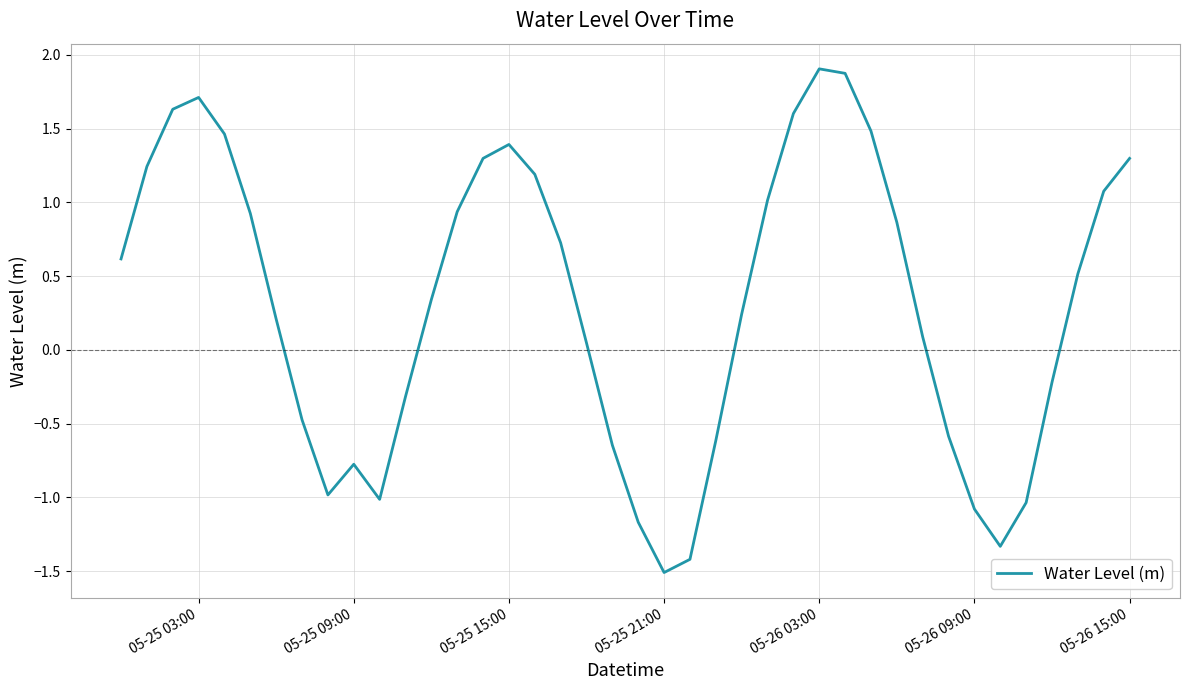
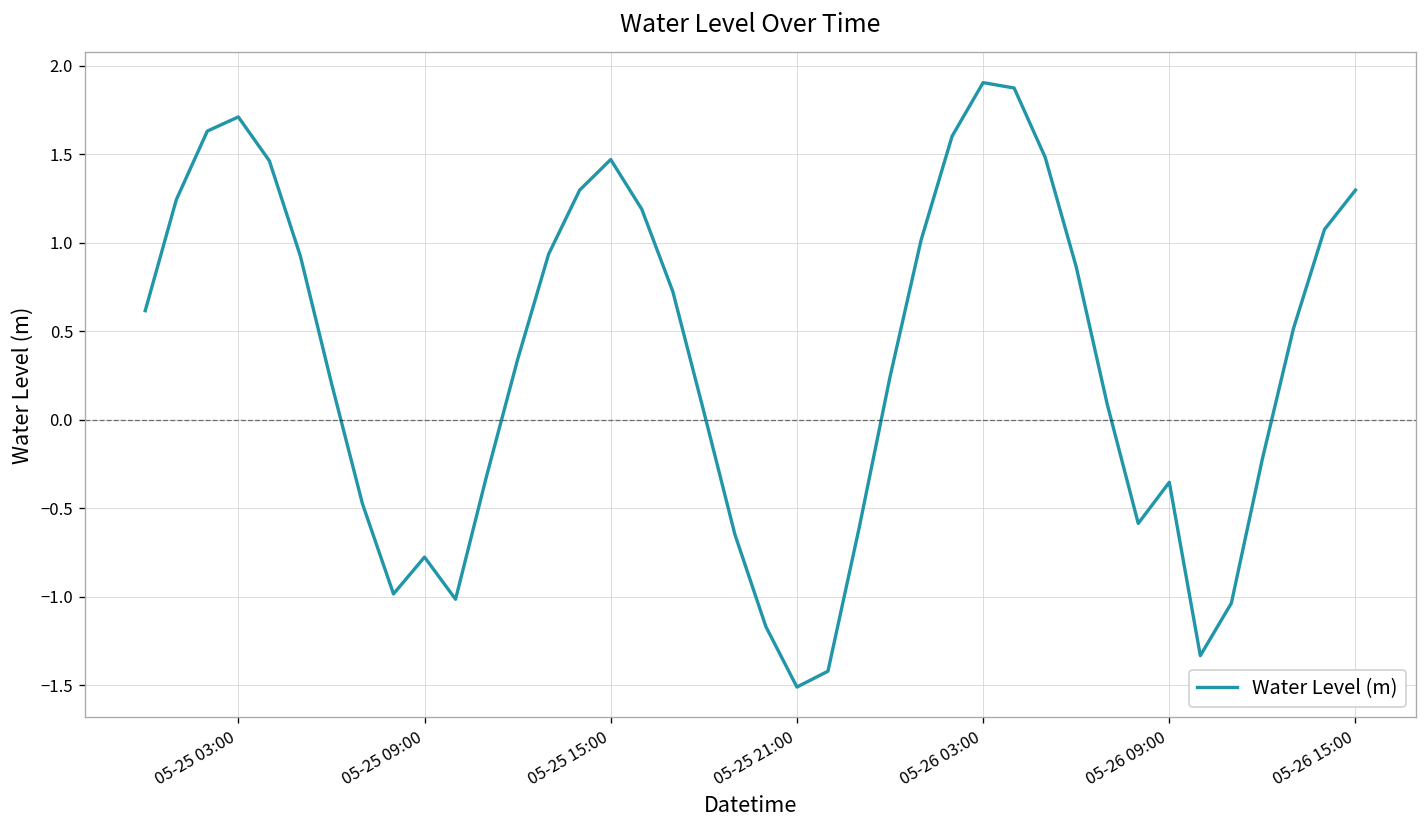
  {
    "05-25 03:00": 1.71,
    "05-25 09:00": -0.78,
-   "05-25 15:00": 1.39,
+   "05-25 15:00": 1.47,
    "05-25 21:00": -1.51,
    "05-26 03:00": 1.91,
-   "05-26 09:00": -1.08,
+   "05-26 09:00": -0.35,
    "05-26 15:00": 1.30
  }
